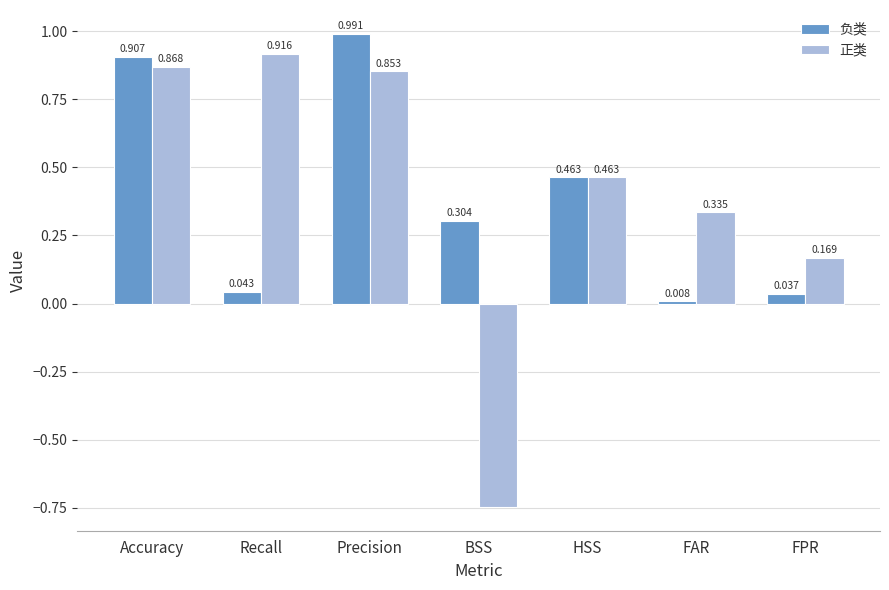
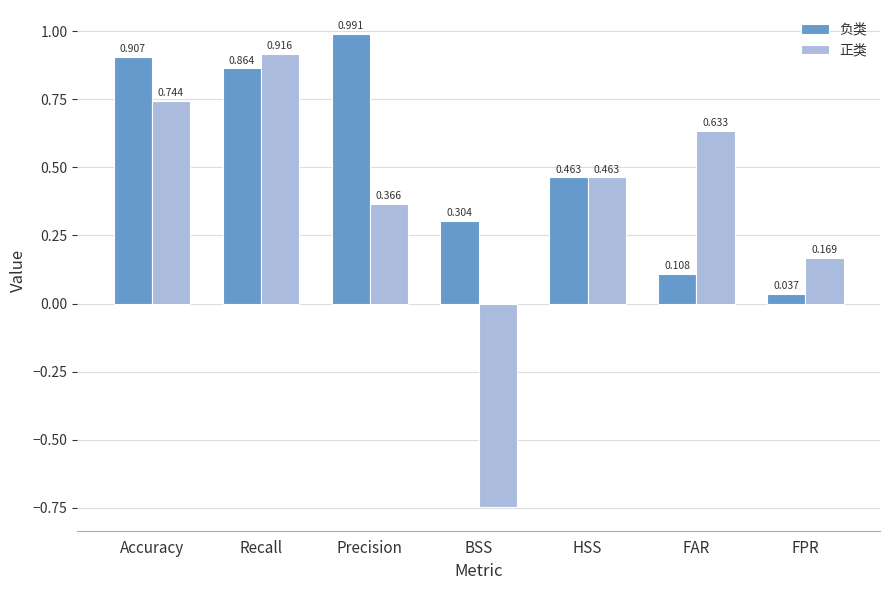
  {
    "负类": {
      "Accuracy": 0.907,
-     "Recall": 0.043,
+     "Recall": 0.864,
      "Precision": 0.991,
      "BSS": 0.304,
      "HSS": 0.463,
-     "FAR": 0.008,
+     "FAR": 0.108,
      "FPR": 0.037
    },
    "正类": {
-     "Accuracy": 0.868,
+     "Accuracy": 0.744,
      "Recall": 0.916,
-     "Precision": 0.853,
+     "Precision": 0.366,
      "HSS": 0.463,
-     "FAR": 0.335,
+     "FAR": 0.633,
      "FPR": 0.169
    }
  }
